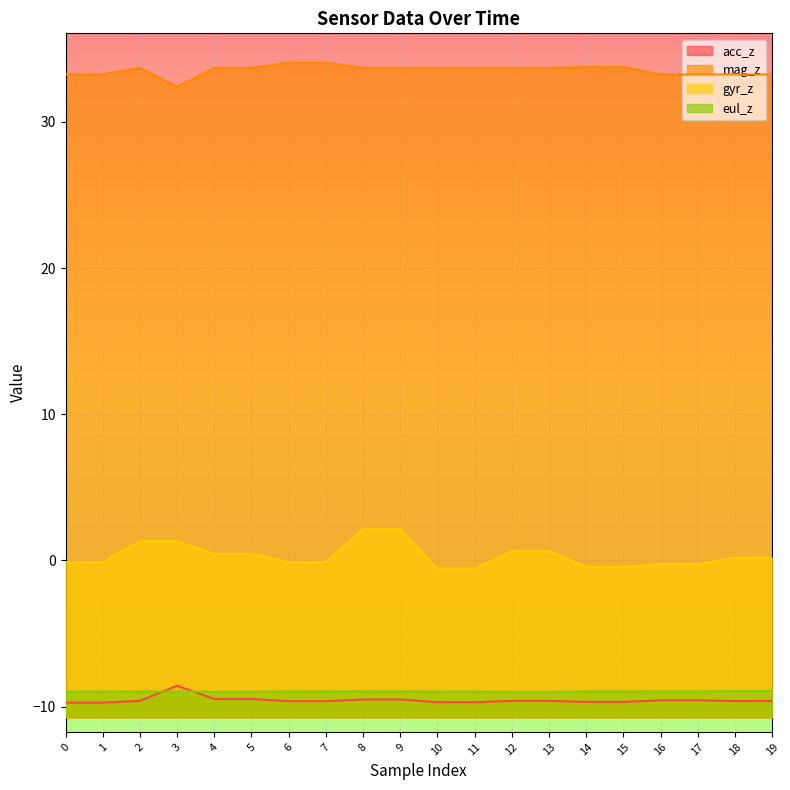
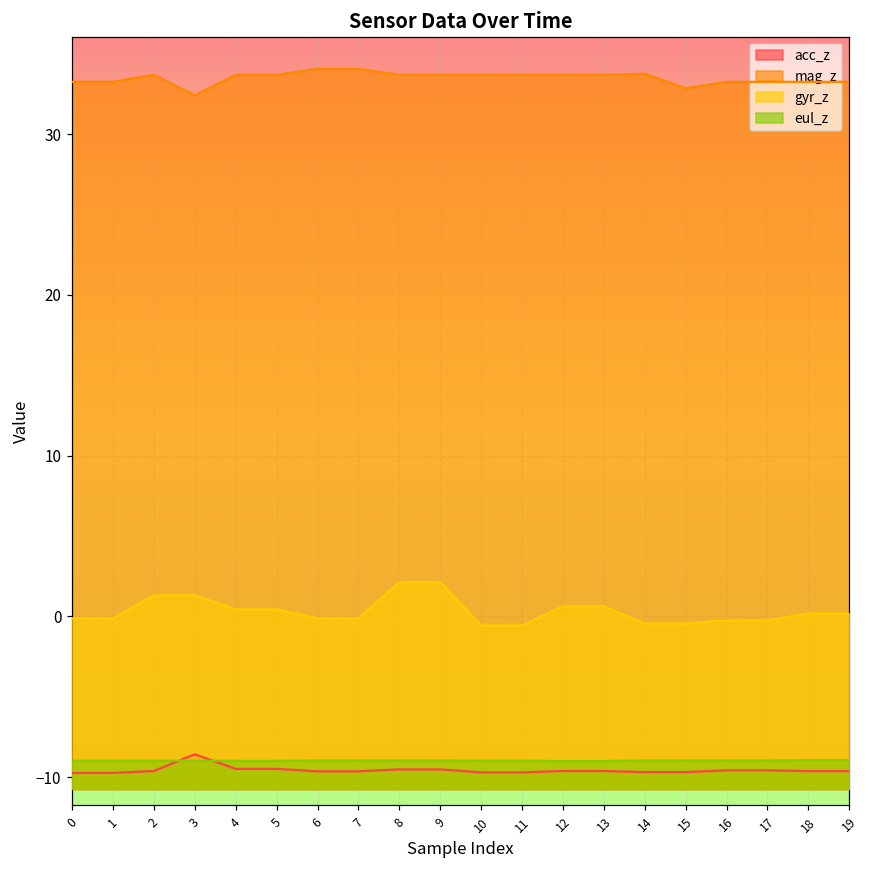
  {
    "acc_z": {
      "0": -9.7,
      "1": -9.7,
      "2": -9.6,
      "3": -8.6,
      "4": -9.5,
      "5": -9.5,
      "6": -9.6,
      "7": -9.6,
      "8": -9.5,
      "9": -9.5,
      "10": -9.7,
      "11": -9.7,
      "12": -9.6,
      "13": -9.6,
      "14": -9.7,
      "15": -9.7,
      "16": -9.6,
      "17": -9.6,
      "18": -9.6,
      "19": -9.6
    },
    "mag_z": {
      "0": 33.3,
      "1": 33.3,
      "2": 33.7,
      "3": 32.4,
      "4": 33.7,
      "5": 33.7,
      "6": 34.1,
      "7": 34.1,
      "8": 33.7,
      "9": 33.7,
      "10": 33.7,
      "11": 33.7,
      "12": 33.7,
      "13": 33.7,
      "14": 33.8,
-     "15": 33.8,
+     "15": 32.9,
      "16": 33.3,
      "19": 33.3
    },
    "gyr_z": {
      "0": -0.1,
      "1": -0.1,
      "2": 1.3,
      "3": 1.3,
      "4": 0.4,
      "5": 0.4,
      "6": -0.1,
      "7": -0.1,
      "8": 2.1,
      "9": 2.1,
      "10": -0.6,
      "11": -0.6,
      "12": 0.6,
      "13": 0.6,
      "14": -0.4,
      "15": -0.4,
      "16": -0.3,
      "17": -0.3,
      "18": 0.2,
      "19": 0.2
    },
    "eul_z": {
      "0": -9.0,
      "1": -9.0,
      "2": -9.0,
      "3": -9.0,
      "4": -9.0,
      "5": -9.0,
      "6": -9.0,
      "7": -9.0,
      "8": -9.0,
      "9": -9.0,
      "10": -9.0,
      "11": -9.0,
      "12": -9.0,
      "13": -9.0,
      "14": -9.0,
      "15": -9.0,
      "16": -9.0,
      "17": -9.0,
      "18": -8.9,
      "19": -8.9
    }
  }
